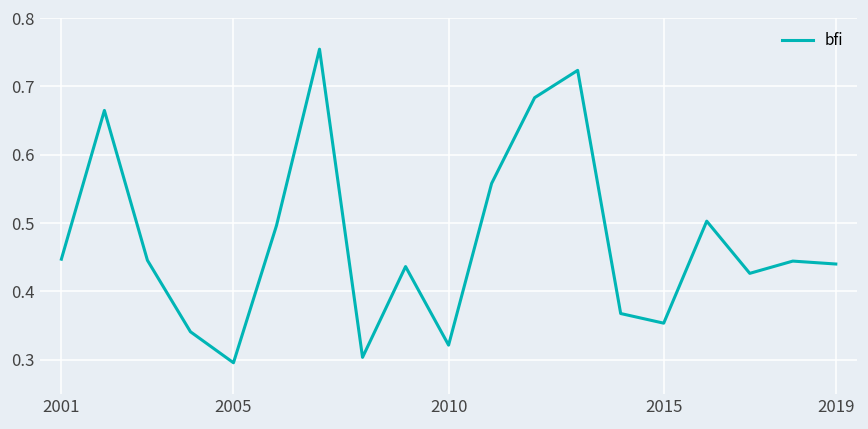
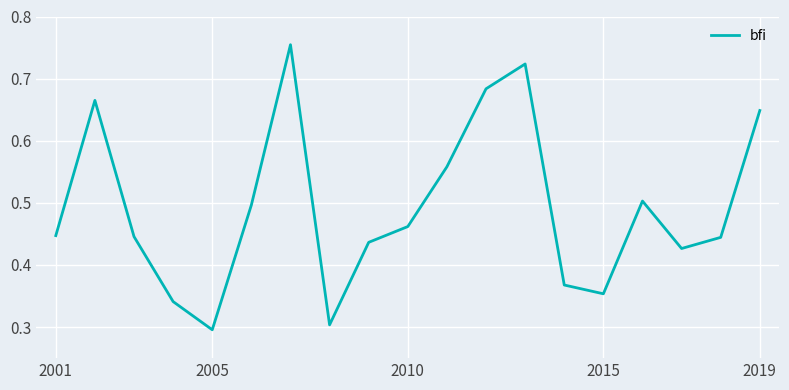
  {
    "2001": 0.45,
    "2005": 0.30,
-   "2010": 0.32,
+   "2010": 0.46,
    "2015": 0.35,
-   "2019": 0.44
+   "2019": 0.65
  }
